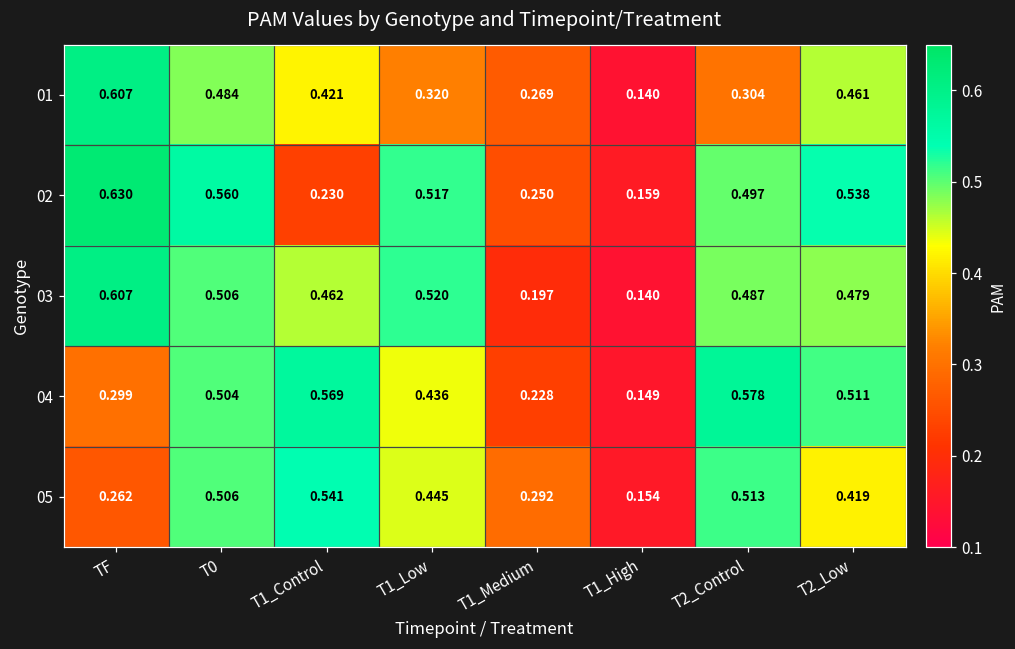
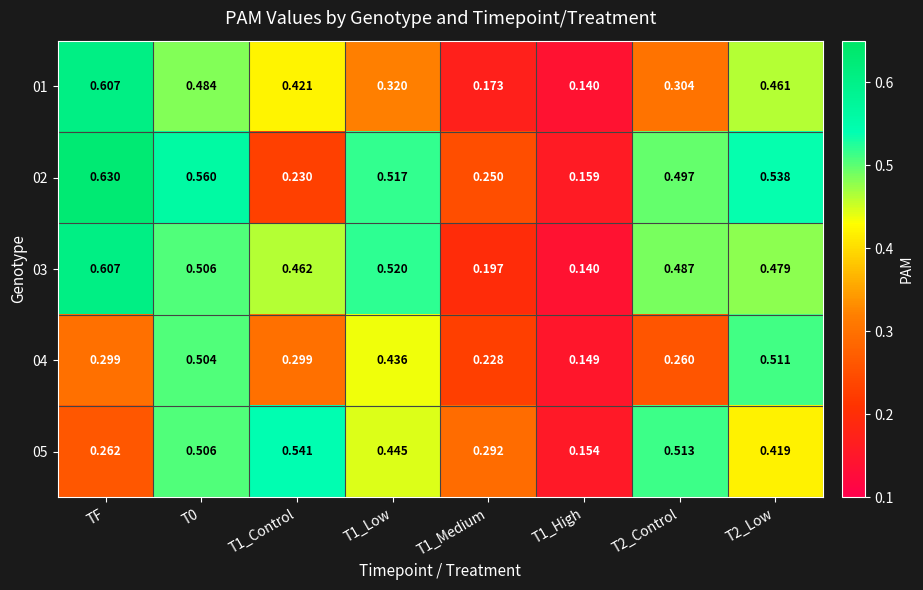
  {
    "01": {
      "TF": 0.607,
      "T0": 0.484,
      "T1_Control": 0.421,
      "T1_Low": 0.320,
-     "T1_Medium": 0.269,
+     "T1_Medium": 0.173,
      "T1_High": 0.140,
      "T2_Control": 0.304,
      "T2_Low": 0.461
    },
    "02": {
      "TF": 0.630,
      "T0": 0.560,
      "T1_Control": 0.230,
      "T1_Low": 0.517,
      "T1_Medium": 0.250,
      "T1_High": 0.159,
      "T2_Control": 0.497,
      "T2_Low": 0.538
    },
    "03": {
      "TF": 0.607,
      "T0": 0.506,
      "T1_Control": 0.462,
      "T1_Low": 0.520,
      "T1_Medium": 0.197,
      "T1_High": 0.140,
      "T2_Control": 0.487,
      "T2_Low": 0.479
    },
    "04": {
      "TF": 0.299,
      "T0": 0.504,
-     "T1_Control": 0.569,
+     "T1_Control": 0.299,
      "T1_Low": 0.436,
      "T1_Medium": 0.228,
      "T1_High": 0.149,
-     "T2_Control": 0.578,
+     "T2_Control": 0.260,
      "T2_Low": 0.511
    },
    "05": {
      "TF": 0.262,
      "T0": 0.506,
      "T1_Control": 0.541,
      "T1_Low": 0.445,
      "T1_Medium": 0.292,
      "T1_High": 0.154,
      "T2_Control": 0.513,
      "T2_Low": 0.419
    }
  }
